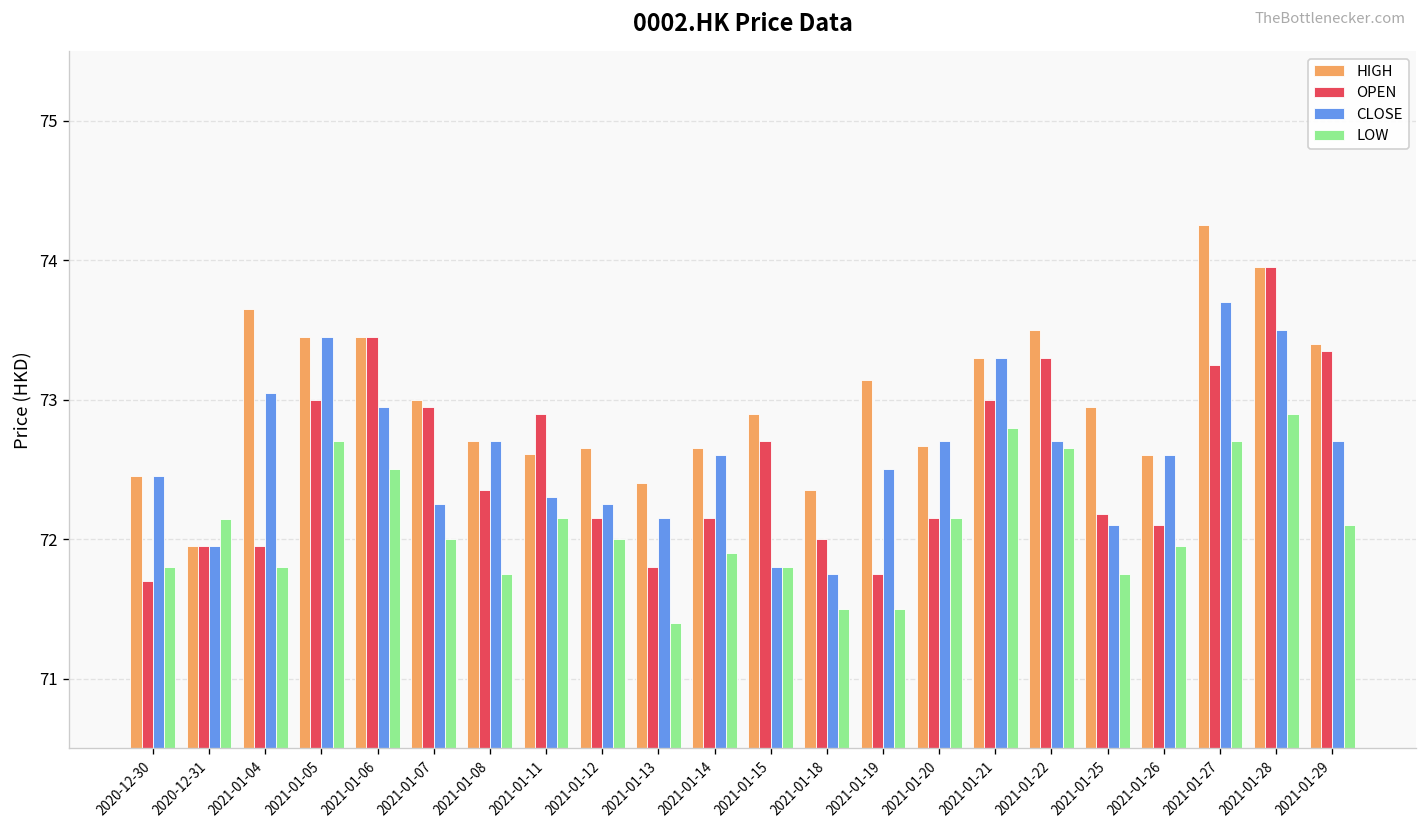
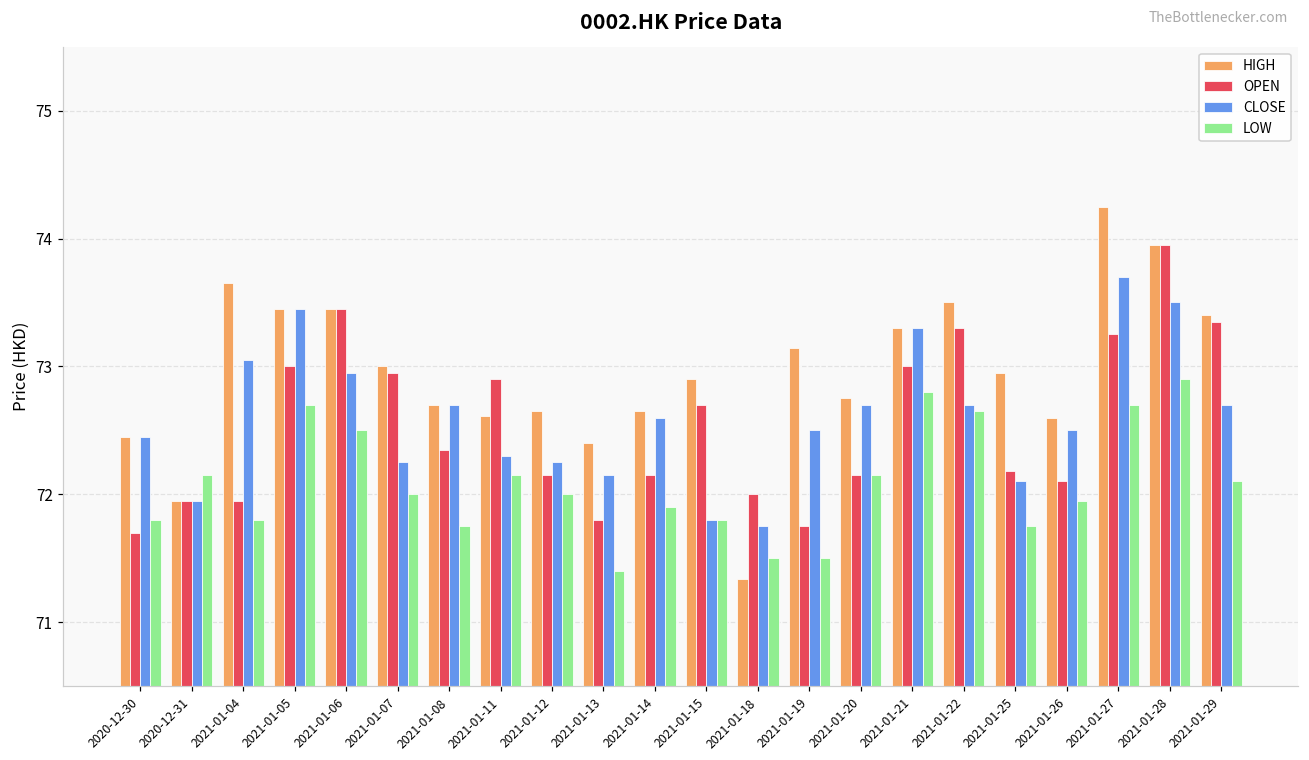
  {
    "HIGH": {
      "2020-12-30": 72.45,
      "2020-12-31": 71.95,
      "2021-01-04": 73.65,
      "2021-01-05": 73.45,
      "2021-01-06": 73.45,
      "2021-01-07": 73.00,
      "2021-01-08": 72.70,
      "2021-01-11": 72.61,
      "2021-01-12": 72.65,
      "2021-01-13": 72.40,
      "2021-01-14": 72.65,
      "2021-01-15": 72.90,
-     "2021-01-18": 72.35,
+     "2021-01-18": 71.33,
      "2021-01-19": 73.14,
-     "2021-01-20": 72.67,
+     "2021-01-20": 72.75,
      "2021-01-21": 73.30,
      "2021-01-22": 73.50,
      "2021-01-25": 72.95,
      "2021-01-26": 72.60,
      "2021-01-27": 74.25,
      "2021-01-28": 73.95,
      "2021-01-29": 73.40
    },
    "OPEN": {
      "2020-12-30": 71.70,
      "2020-12-31": 71.95,
      "2021-01-04": 71.95,
      "2021-01-05": 73.00,
      "2021-01-06": 73.45,
      "2021-01-07": 72.95,
      "2021-01-08": 72.35,
      "2021-01-11": 72.90,
      "2021-01-12": 72.15,
      "2021-01-13": 71.80,
      "2021-01-14": 72.15,
      "2021-01-15": 72.70,
      "2021-01-18": 72.00,
      "2021-01-19": 71.75,
      "2021-01-20": 72.15,
      "2021-01-21": 73.00,
      "2021-01-22": 73.30,
      "2021-01-25": 72.18,
      "2021-01-26": 72.10,
      "2021-01-27": 73.25,
      "2021-01-28": 73.95,
      "2021-01-29": 73.35
    },
    "CLOSE": {
      "2020-12-30": 72.45,
      "2020-12-31": 71.95,
      "2021-01-04": 73.05,
      "2021-01-05": 73.45,
      "2021-01-06": 72.95,
      "2021-01-07": 72.25,
      "2021-01-08": 72.7,
      "2021-01-11": 72.3,
      "2021-01-12": 72.25,
      "2021-01-13": 72.15,
      "2021-01-14": 72.6,
      "2021-01-15": 71.8,
      "2021-01-18": 71.75,
      "2021-01-19": 72.5,
      "2021-01-20": 72.7,
      "2021-01-21": 73.3,
      "2021-01-22": 72.7,
      "2021-01-25": 72.1,
-     "2021-01-26": 72.6,
+     "2021-01-26": 72.5,
      "2021-01-27": 73.7,
      "2021-01-28": 73.5,
      "2021-01-29": 72.7
    },
    "LOW": {
      "2020-12-30": 71.80,
      "2020-12-31": 72.15,
      "2021-01-04": 71.80,
      "2021-01-05": 72.70,
      "2021-01-06": 72.50,
      "2021-01-07": 72.00,
      "2021-01-08": 71.75,
      "2021-01-11": 72.15,
      "2021-01-12": 72.00,
      "2021-01-13": 71.40,
      "2021-01-14": 71.90,
      "2021-01-15": 71.80,
      "2021-01-18": 71.50,
      "2021-01-19": 71.50,
      "2021-01-20": 72.15,
      "2021-01-21": 72.80,
      "2021-01-22": 72.65,
      "2021-01-25": 71.75,
      "2021-01-26": 71.95,
      "2021-01-27": 72.70,
      "2021-01-28": 72.90,
      "2021-01-29": 72.10
    }
  }
